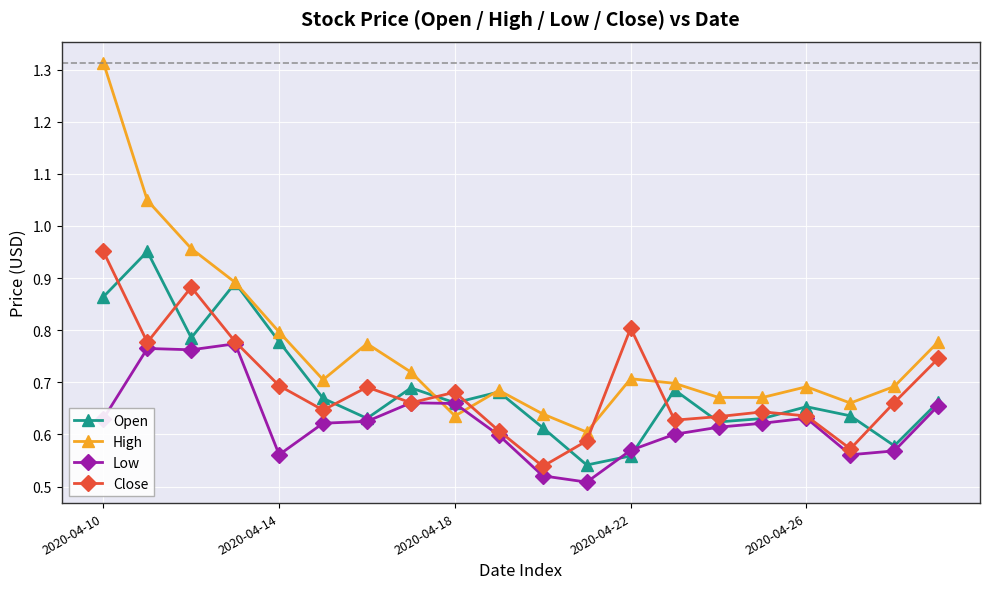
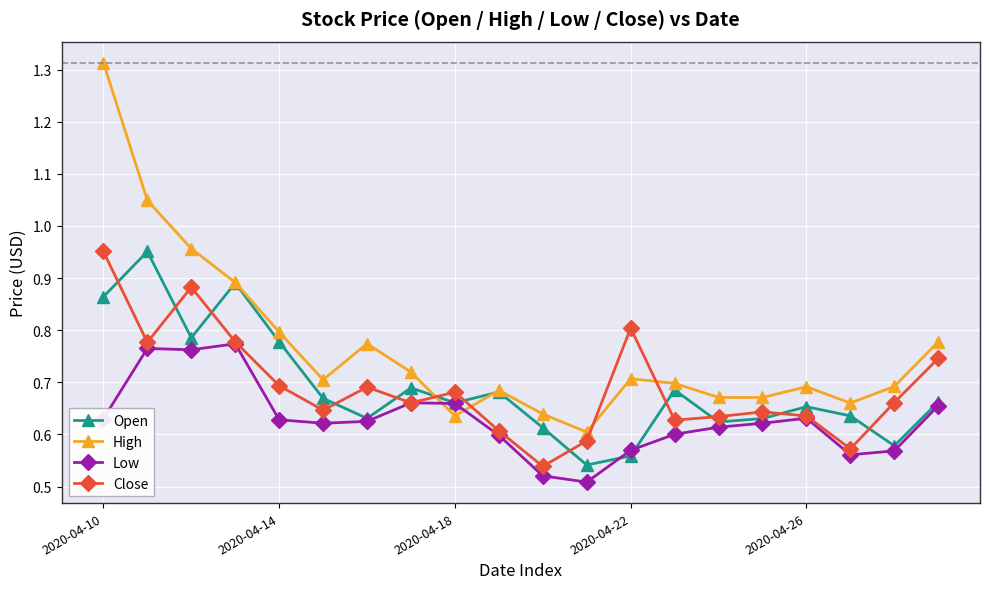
  {
    "Open": {
      "2020-04-10": 0.86,
      "2020-04-14": 0.78,
      "2020-04-22": 0.56,
      "2020-04-26": 0.65
    },
    "High": {
      "2020-04-10": 1.31,
      "2020-04-14": 0.80,
      "2020-04-18": 0.64,
      "2020-04-22": 0.71,
      "2020-04-26": 0.69
    },
    "Low": {
-     "2020-04-14": 0.56,
+     "2020-04-14": 0.63,
      "2020-04-22": 0.57
    },
    "Close": {
      "2020-04-10": 0.95,
      "2020-04-14": 0.69,
      "2020-04-18": 0.68,
      "2020-04-22": 0.80
    }
  }
